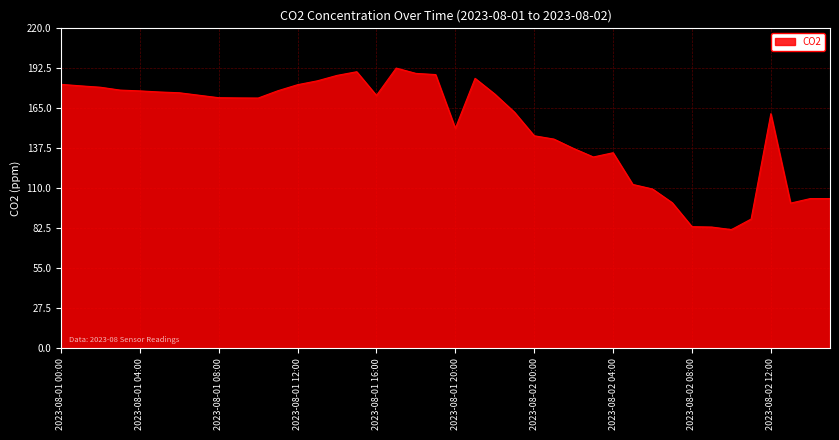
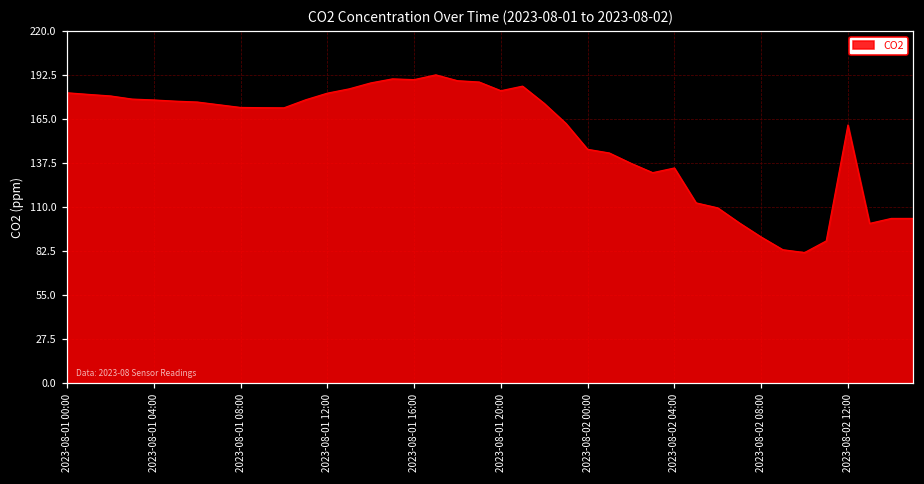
  {
    "2023-08-01 00:00": 181,
    "2023-08-01 04:00": 177,
    "2023-08-01 08:00": 172,
    "2023-08-01 12:00": 181,
-   "2023-08-01 16:00": 174,
-   "2023-08-01 20:00": 151,
+   "2023-08-01 16:00": 190,
+   "2023-08-01 20:00": 183,
    "2023-08-02 00:00": 146,
    "2023-08-02 04:00": 134,
-   "2023-08-02 08:00": 84,
+   "2023-08-02 08:00": 91,
    "2023-08-02 12:00": 161
  }
